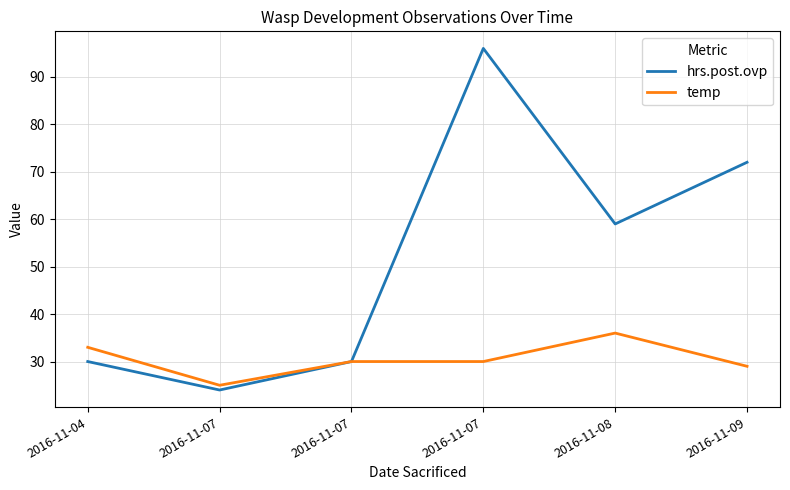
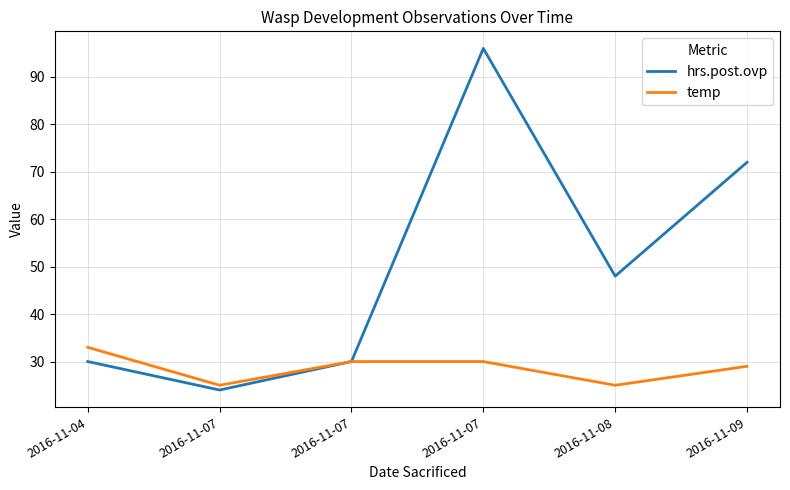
  {
    "hrs.post.ovp": {
      "2016-11-04": 30,
-     "2016-11-08": 59,
+     "2016-11-08": 48,
      "2016-11-09": 72
    },
    "temp": {
      "2016-11-04": 33,
-     "2016-11-08": 36,
+     "2016-11-08": 25,
      "2016-11-09": 29
    }
  }
